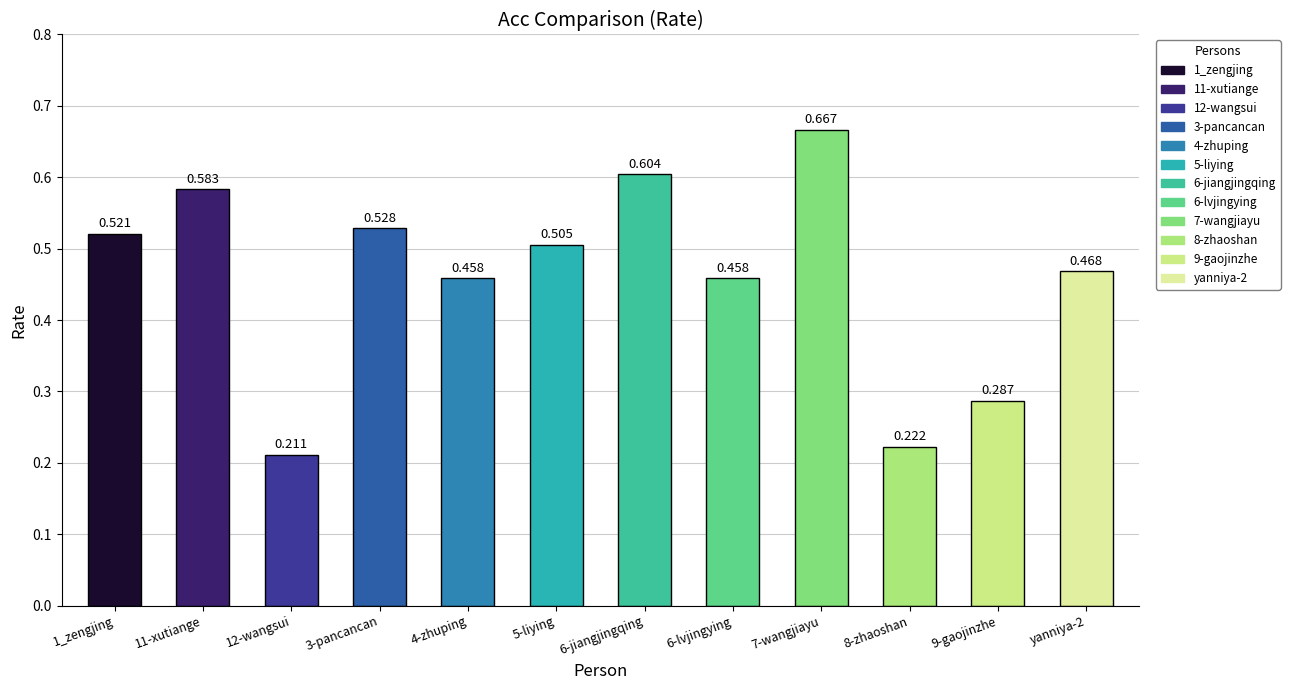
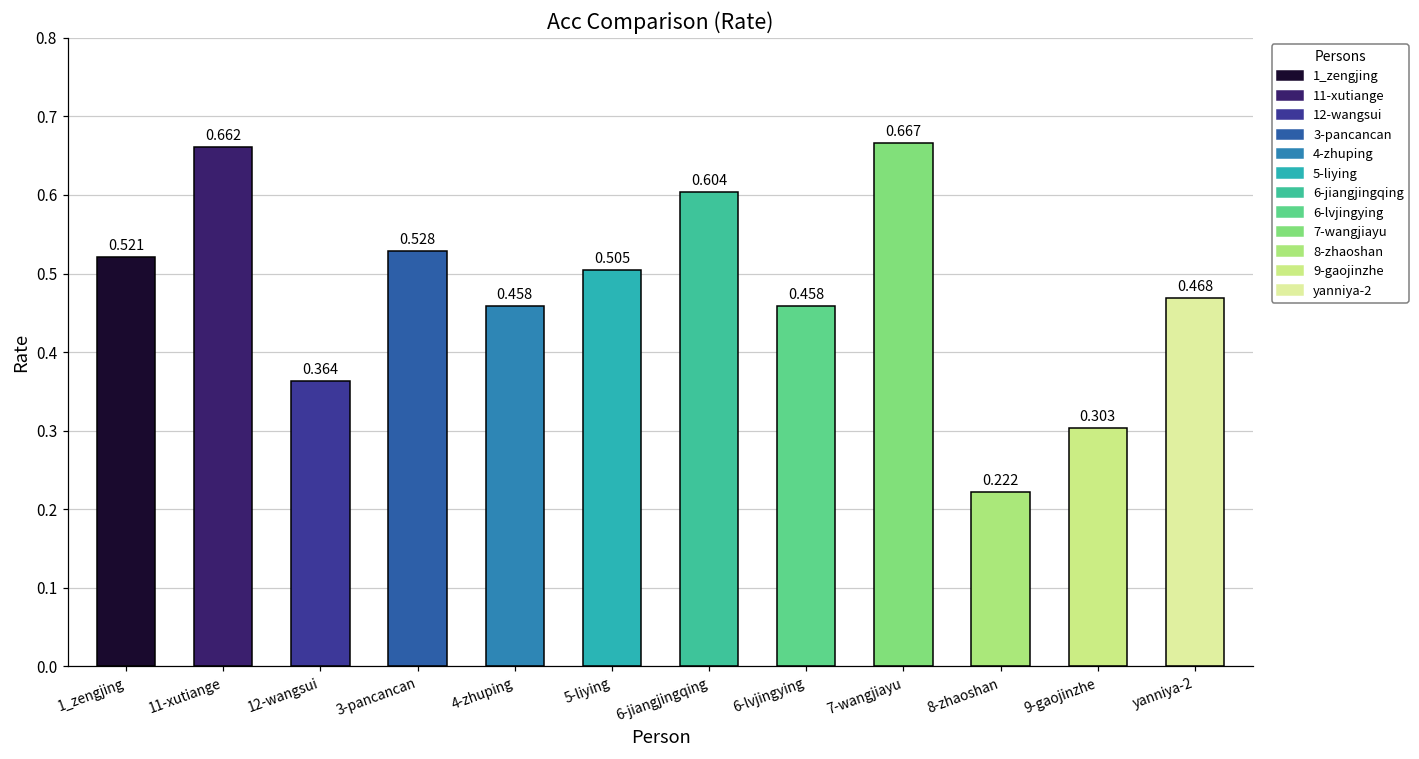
  {
    "1_zengjing": 0.521,
-   "11-xutiange": 0.583,
-   "12-wangsui": 0.211,
+   "11-xutiange": 0.662,
+   "12-wangsui": 0.364,
    "3-pancancan": 0.528,
    "4-zhuping": 0.458,
    "5-liying": 0.505,
    "6-jiangjingqing": 0.604,
    "6-lvjingying": 0.458,
    "7-wangjiayu": 0.667,
    "8-zhaoshan": 0.222,
-   "9-gaojinzhe": 0.287,
+   "9-gaojinzhe": 0.303,
    "yanniya-2": 0.468
  }
